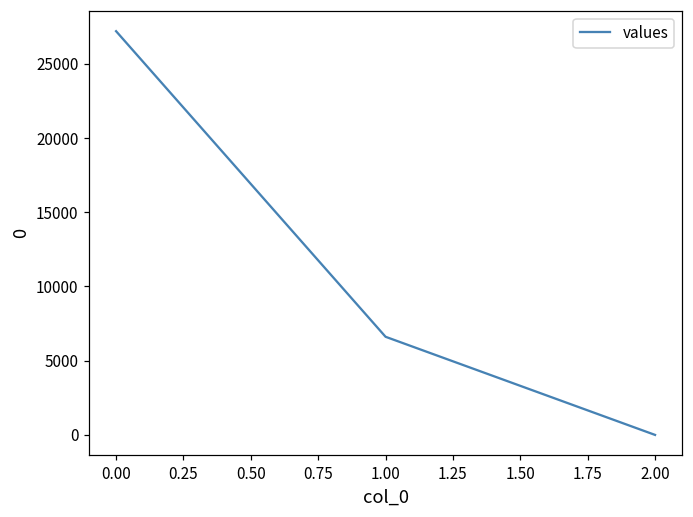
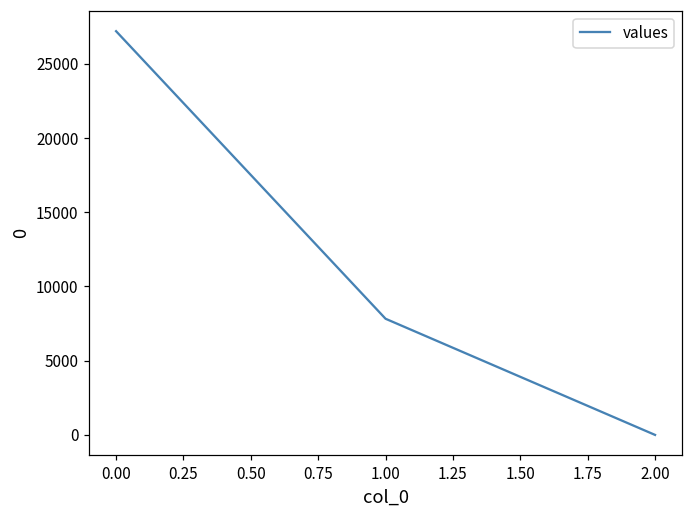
  {
    "0.00": 27200,
-   "1.00": 6600,
+   "1.00": 7800,
    "2.00": 0
  }
